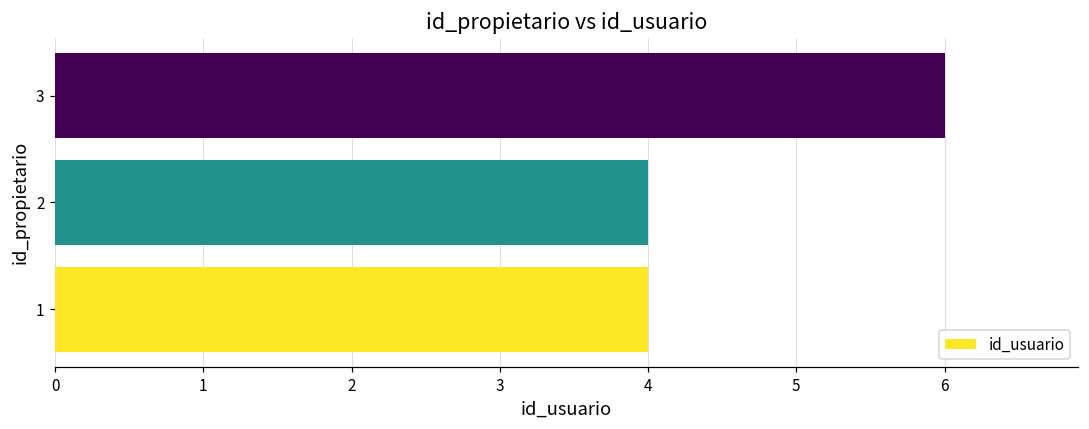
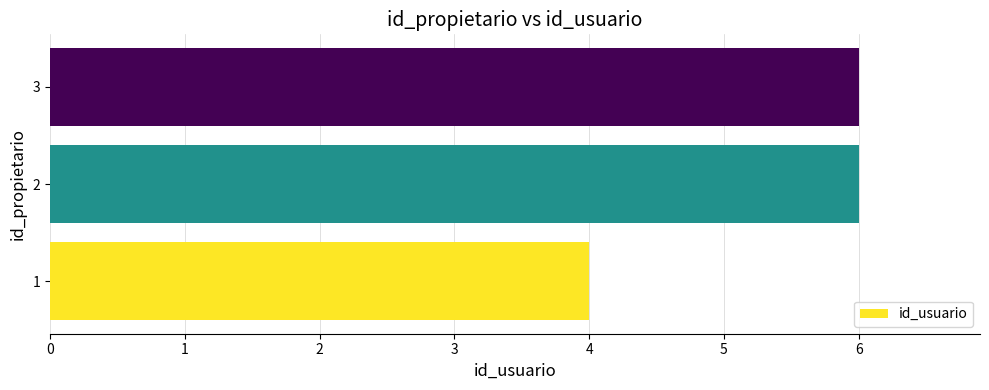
  {
    "3": 6,
-   "2": 4,
+   "2": 6,
    "1": 4
  }
